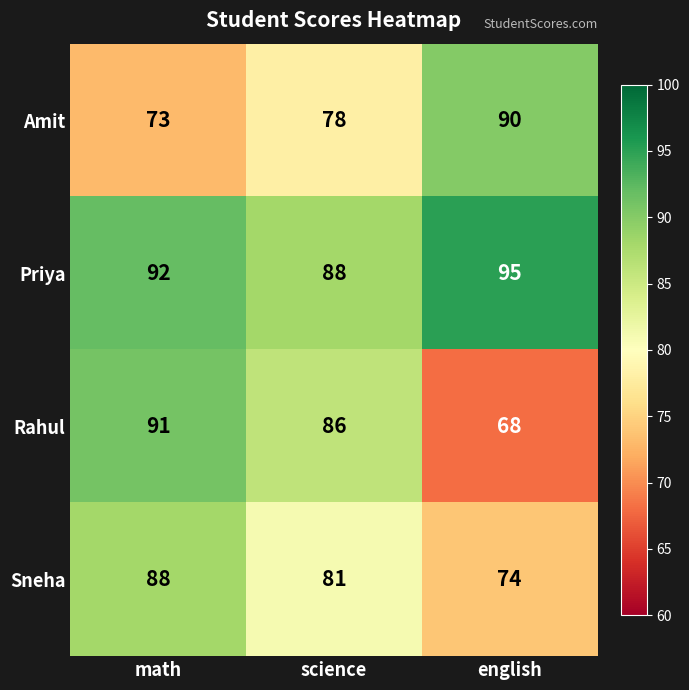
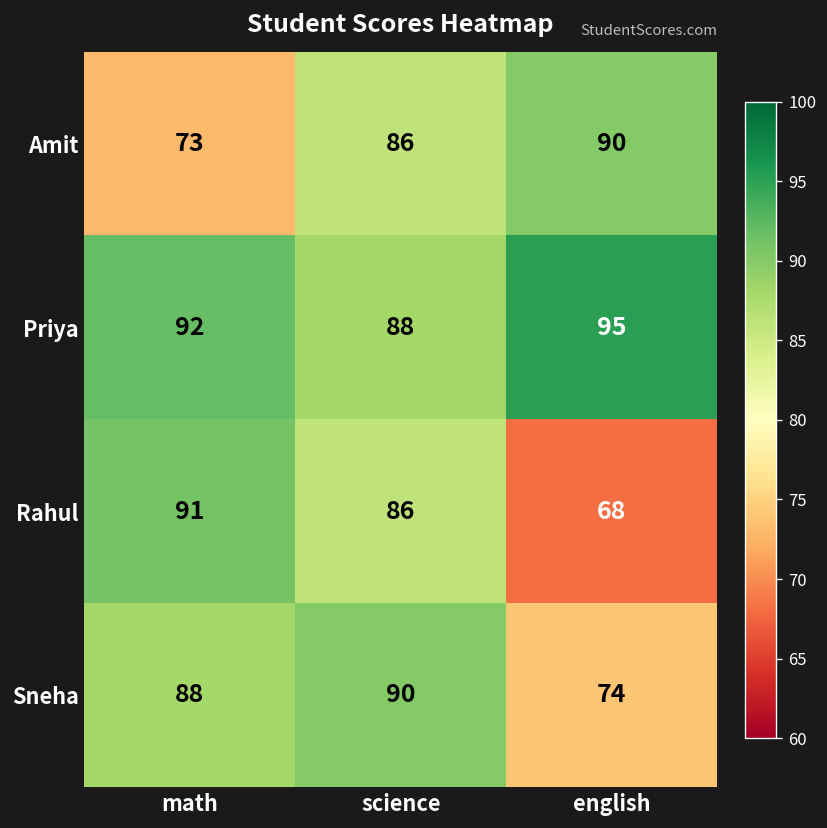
  {
    "Amit": {
      "math": 73,
-     "science": 78,
+     "science": 86,
      "english": 90
    },
    "Priya": {
      "math": 92,
      "science": 88,
      "english": 95
    },
    "Rahul": {
      "math": 91,
      "science": 86,
      "english": 68
    },
    "Sneha": {
      "math": 88,
-     "science": 81,
+     "science": 90,
      "english": 74
    }
  }
